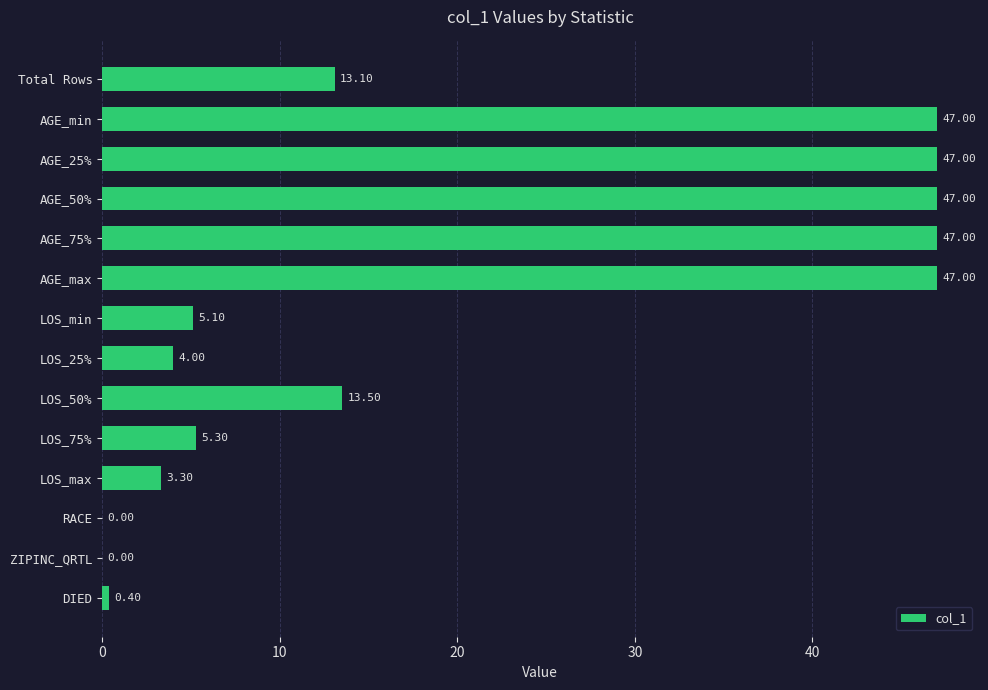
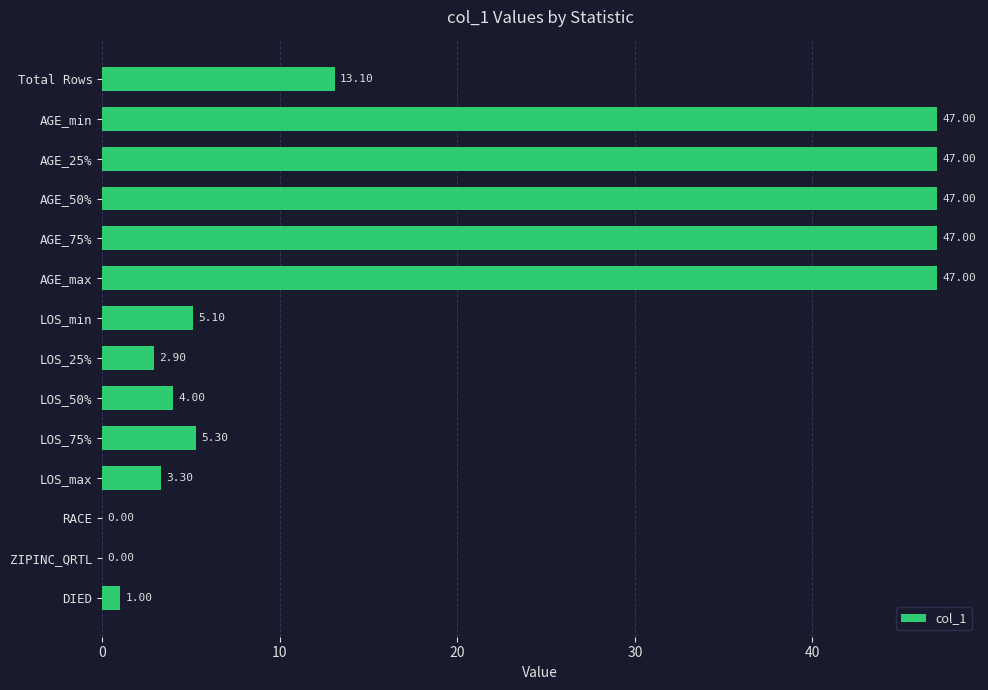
  {
    "Total Rows": 13.10,
    "AGE_min": 47.00,
    "AGE_25%": 47.00,
    "AGE_50%": 47.00,
    "AGE_75%": 47.00,
    "AGE_max": 47.00,
    "LOS_min": 5.10,
-   "LOS_25%": 4.00,
-   "LOS_50%": 13.50,
+   "LOS_25%": 2.90,
+   "LOS_50%": 4.00,
    "LOS_75%": 5.30,
    "LOS_max": 3.30,
    "RACE": 0.00,
    "ZIPINC_QRTL": 0.00,
-   "DIED": 0.40
+   "DIED": 1.00
  }
